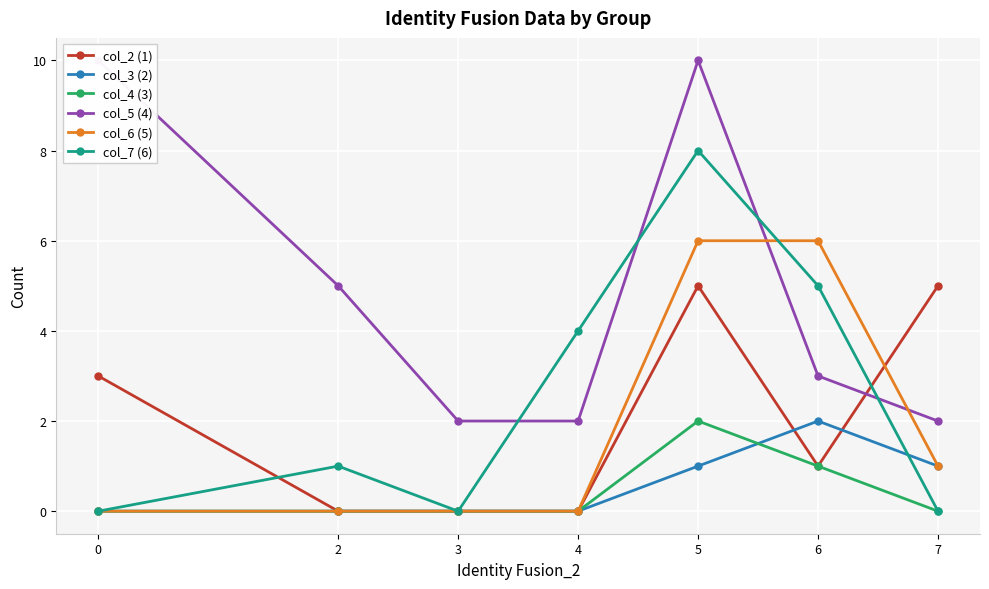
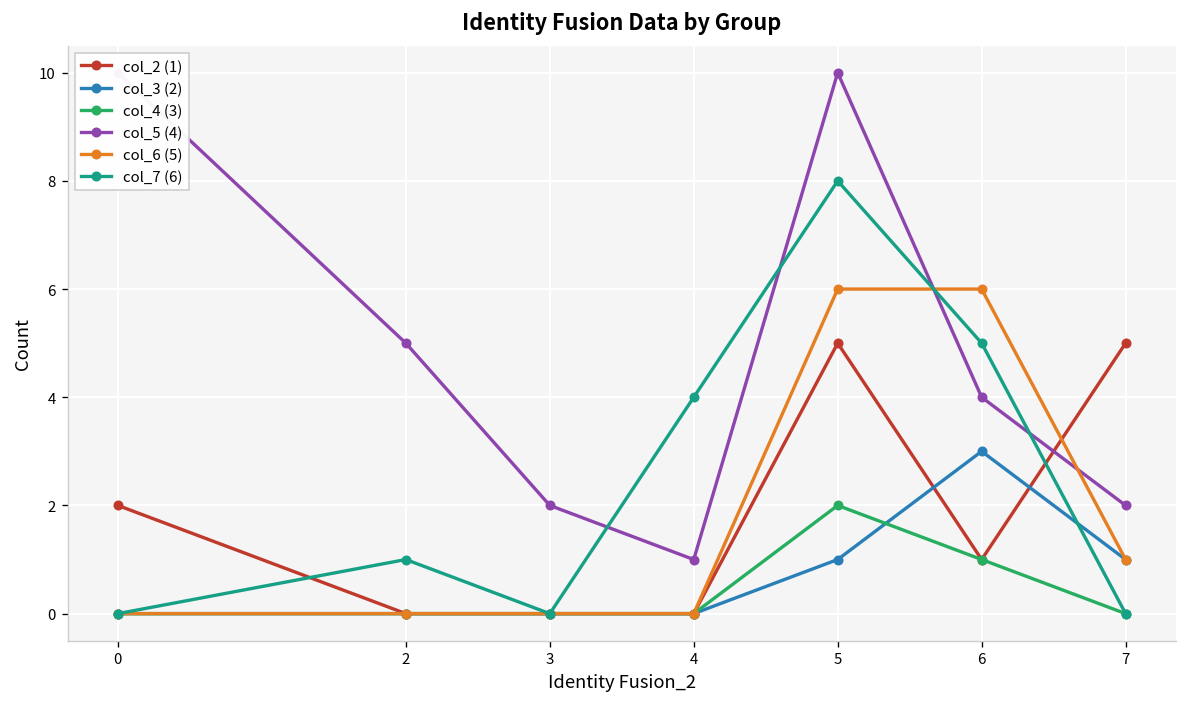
  {
    "col_2 (1)": {
-     "0": 3,
+     "0": 2,
      "5": 5,
      "7": 5
    },
    "col_3 (2)": {
      "5": 1,
-     "6": 2
+     "6": 3
    },
    "col_5 (4)": {
      "2": 5,
      "3": 2,
-     "4": 2,
+     "4": 1,
      "5": 10,
-     "6": 3,
+     "6": 4,
      "7": 2
    },
    "col_6 (5)": {
      "5": 6,
      "6": 6
    }
  }
